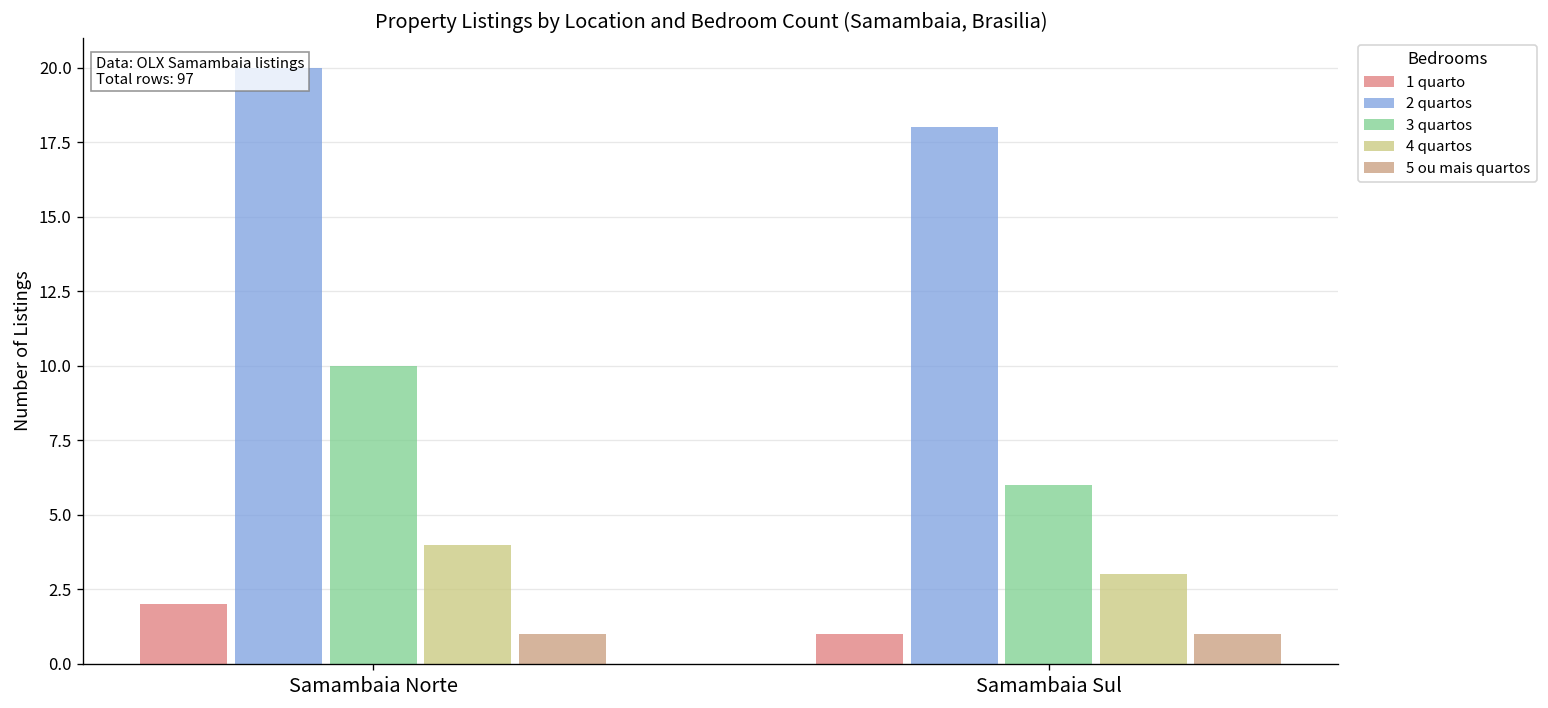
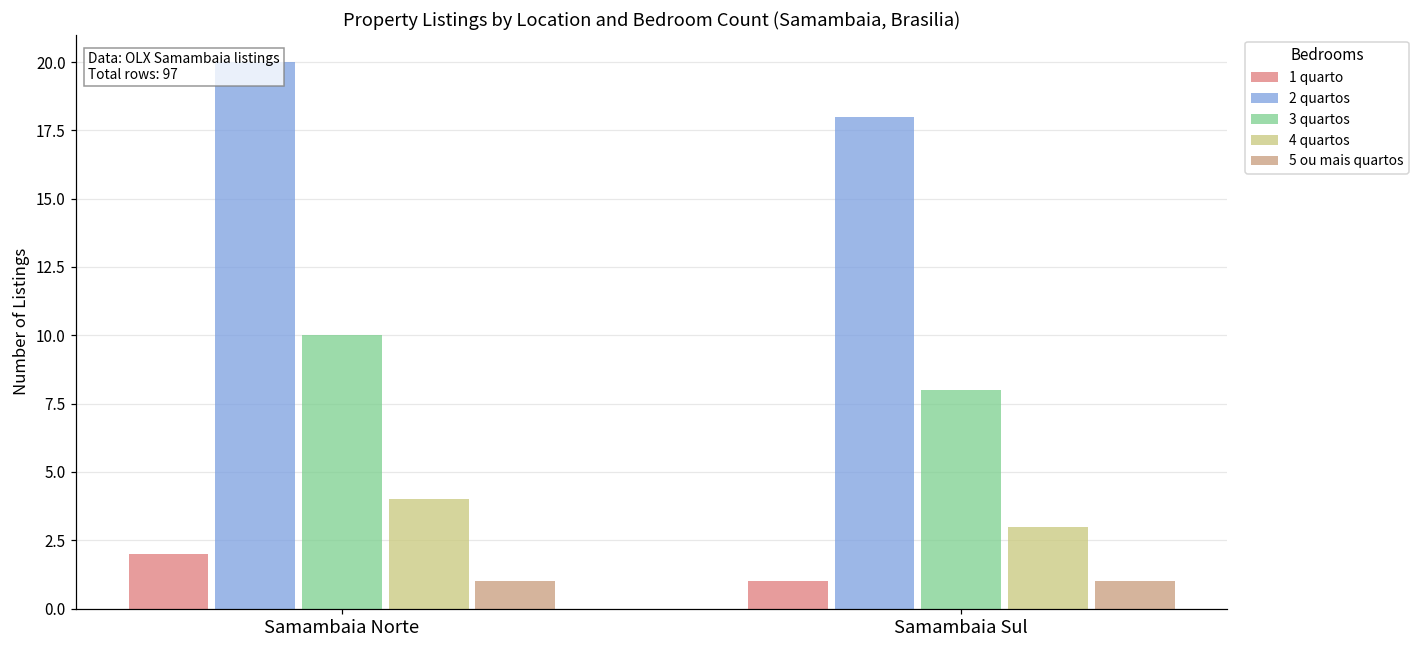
  {
    "2 quartos": {
      "Samambaia Sul": 18
    },
    "3 quartos": {
      "Samambaia Norte": 10,
-     "Samambaia Sul": 6
+     "Samambaia Sul": 8
    }
  }
